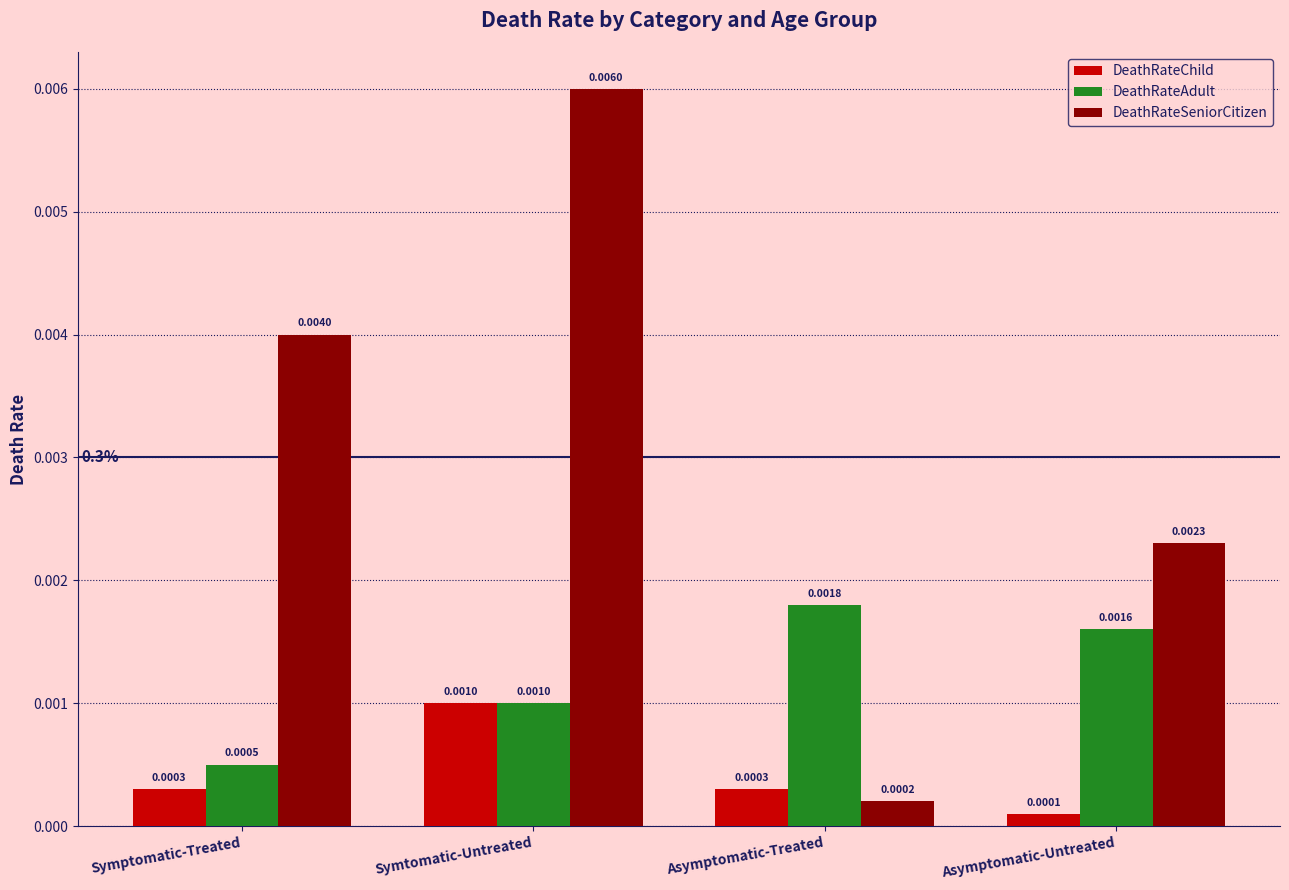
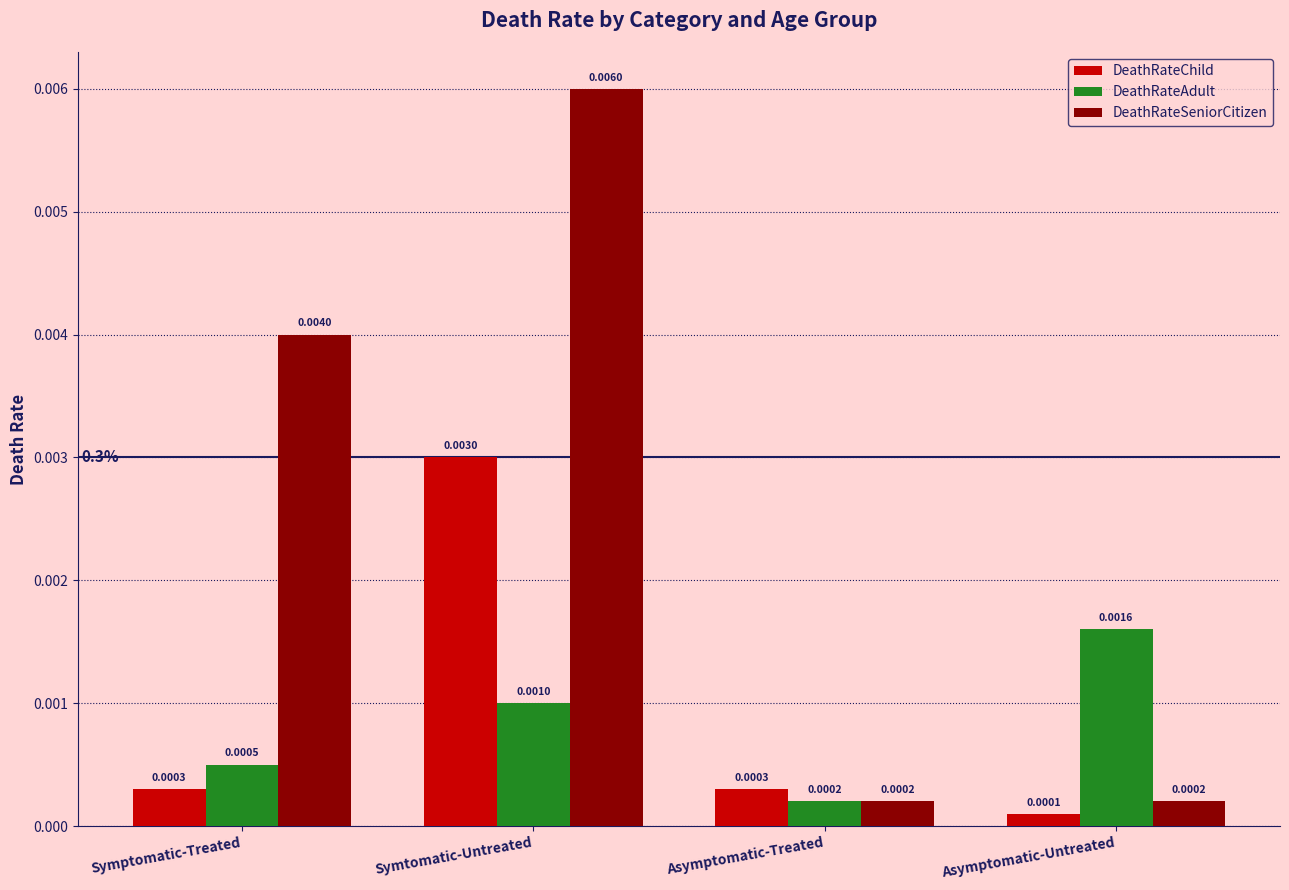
  {
    "DeathRateChild": {
      "Symptomatic-Treated": 0.0003,
-     "Symtomatic-Untreated": 0.0010,
+     "Symtomatic-Untreated": 0.0030,
      "Asymptomatic-Treated": 0.0003,
      "Asymptomatic-Untreated": 0.0001
    },
    "DeathRateAdult": {
      "Symptomatic-Treated": 0.0005,
      "Symtomatic-Untreated": 0.0010,
-     "Asymptomatic-Treated": 0.0018,
+     "Asymptomatic-Treated": 0.0002,
      "Asymptomatic-Untreated": 0.0016
    },
    "DeathRateSeniorCitizen": {
      "Symptomatic-Treated": 0.0040,
      "Symtomatic-Untreated": 0.0060,
      "Asymptomatic-Treated": 0.0002,
-     "Asymptomatic-Untreated": 0.0023
+     "Asymptomatic-Untreated": 0.0002
    }
  }
